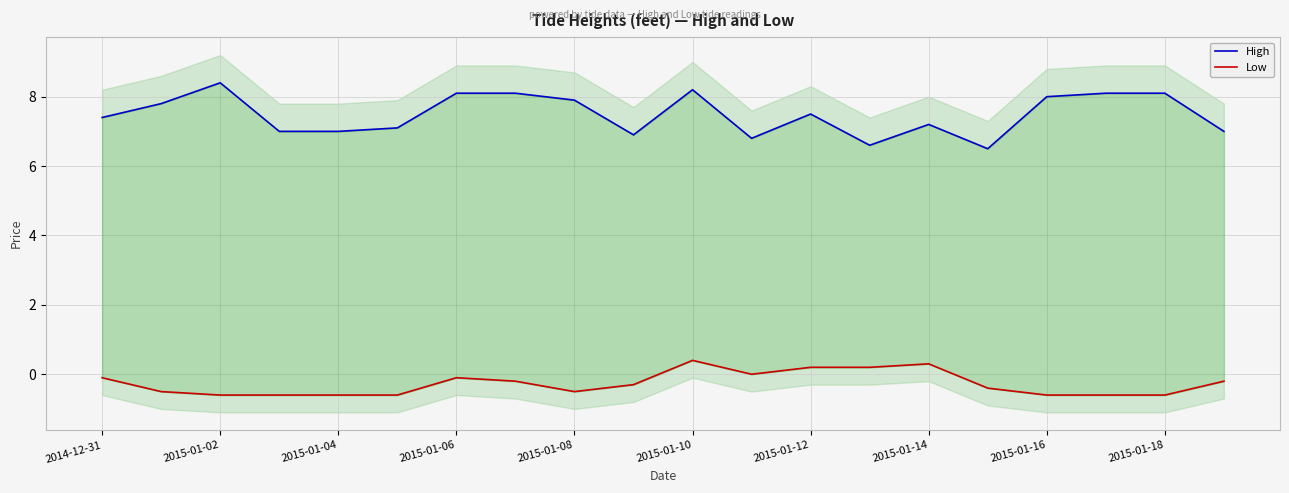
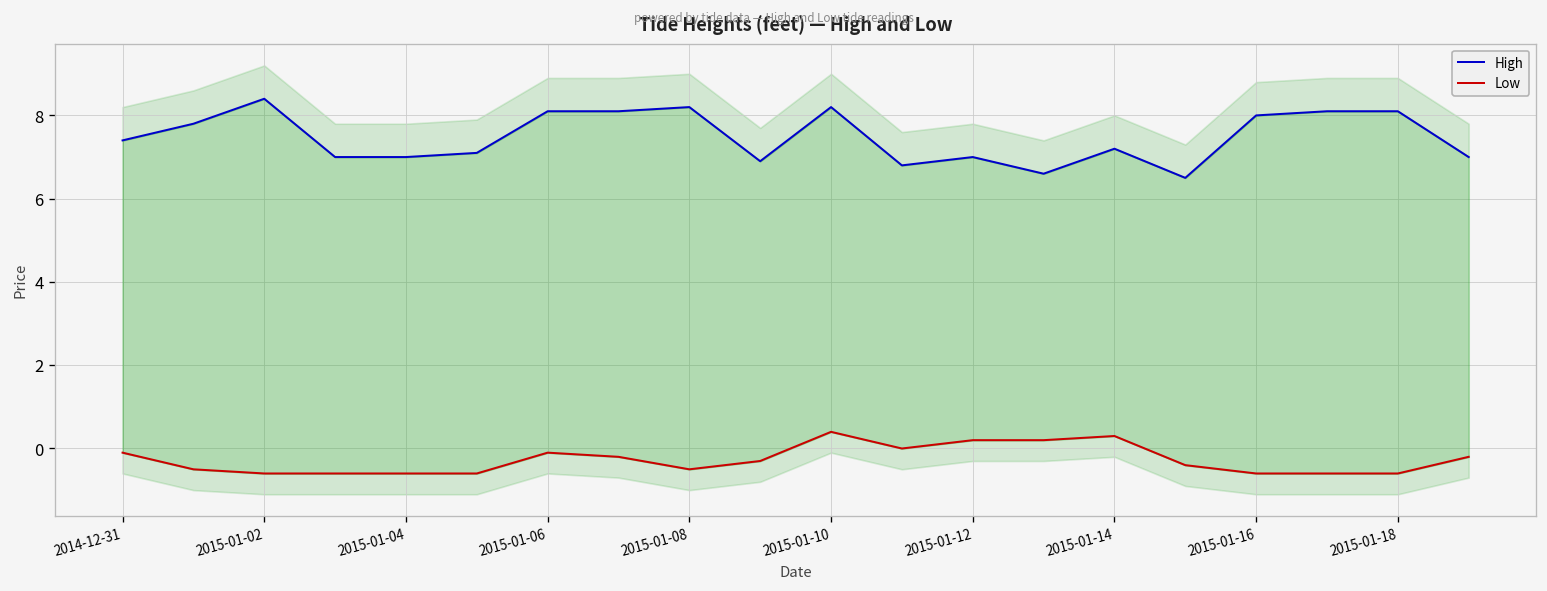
  {
    "High": {
      "2014-12-31": 7.4,
      "2015-01-02": 8.4,
      "2015-01-04": 7.0,
      "2015-01-06": 8.1,
-     "2015-01-08": 7.9,
+     "2015-01-08": 8.2,
      "2015-01-10": 8.2,
-     "2015-01-12": 7.5,
+     "2015-01-12": 7.0,
      "2015-01-14": 7.2,
      "2015-01-16": 8.0,
      "2015-01-18": 8.1
    },
    "Low": {
      "2014-12-31": -0.1,
      "2015-01-02": -0.6,
      "2015-01-04": -0.6,
      "2015-01-06": -0.1,
      "2015-01-08": -0.5,
      "2015-01-10": 0.4,
      "2015-01-12": 0.2,
      "2015-01-14": 0.3,
      "2015-01-16": -0.6,
      "2015-01-18": -0.6
    }
  }
